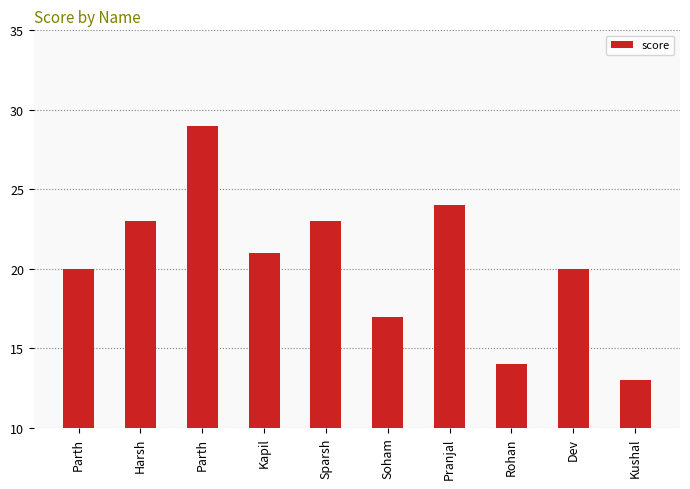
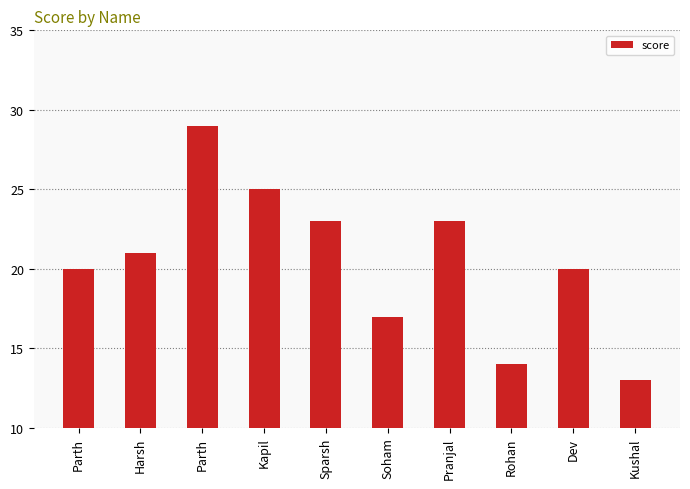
  {
-   "Harsh": 23,
-   "Kapil": 21,
+   "Harsh": 21,
+   "Kapil": 25,
    "Sparsh": 23,
    "Soham": 17,
-   "Pranjal": 24,
+   "Pranjal": 23,
    "Rohan": 14,
    "Dev": 20,
    "Kushal": 13
  }
